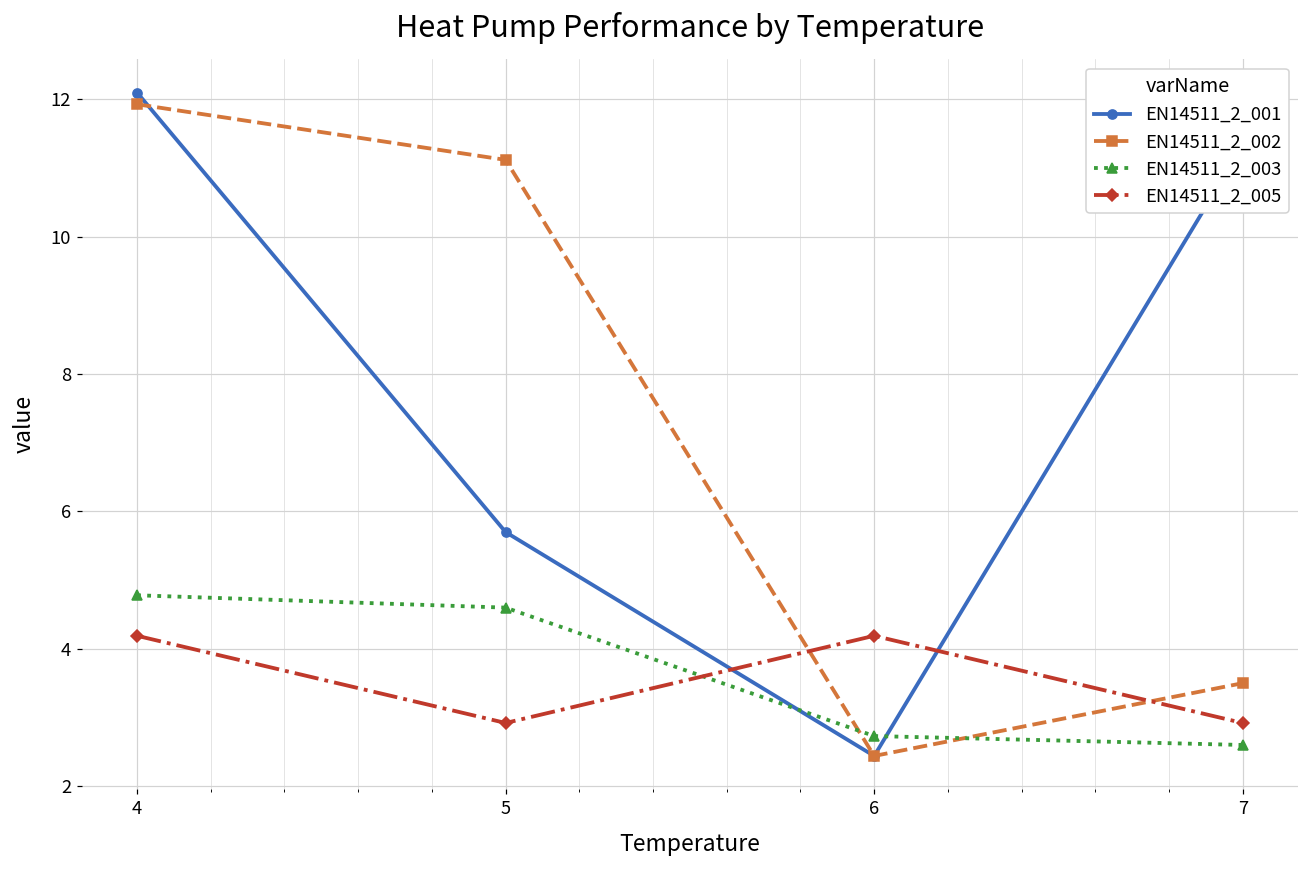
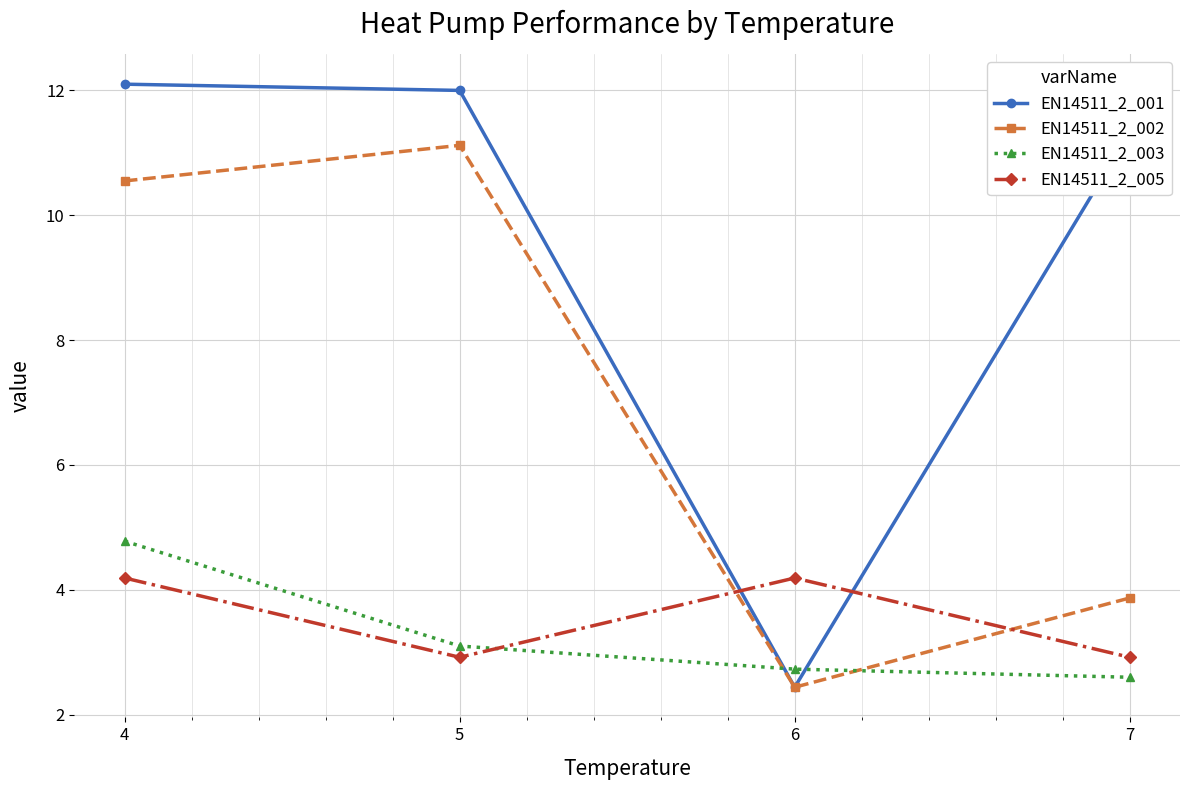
  {
    "EN14511_2_001": {
      "4": 12.1,
-     "5": 5.7
+     "5": 12.0
    },
    "EN14511_2_002": {
-     "4": 11.9,
+     "4": 10.6,
      "5": 11.1,
-     "7": 3.5
+     "7": 3.9
    },
    "EN14511_2_003": {
      "4": 4.8,
-     "5": 4.6,
+     "5": 3.1,
      "6": 2.7,
      "7": 2.6
    },
    "EN14511_2_005": {
      "4": 4.2,
      "5": 2.9,
      "6": 4.2,
      "7": 2.9
    }
  }
